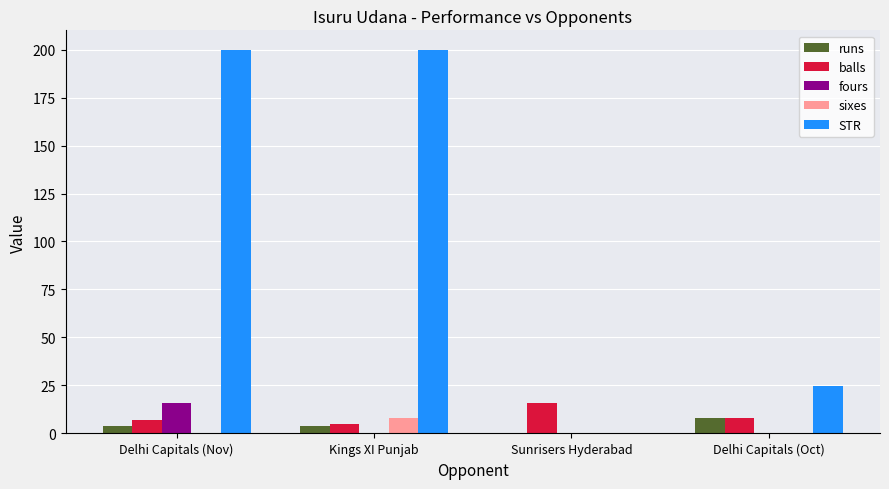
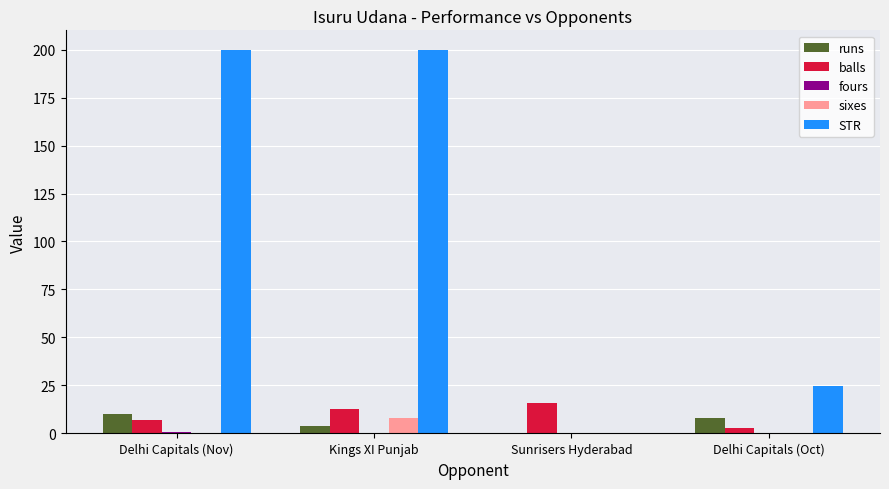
  {
    "runs": {
-     "Delhi Capitals (Nov)": 4,
+     "Delhi Capitals (Nov)": 10,
      "Kings XI Punjab": 4,
      "Sunrisers Hyderabad": 0,
      "Delhi Capitals (Oct)": 8
    },
    "balls": {
      "Delhi Capitals (Nov)": 7,
-     "Kings XI Punjab": 5,
+     "Kings XI Punjab": 13,
      "Sunrisers Hyderabad": 16,
-     "Delhi Capitals (Oct)": 8
+     "Delhi Capitals (Oct)": 3
    },
    "fours": {
-     "Delhi Capitals (Nov)": 16,
+     "Delhi Capitals (Nov)": 1,
      "Kings XI Punjab": 0,
      "Sunrisers Hyderabad": 0,
      "Delhi Capitals (Oct)": 0
    },
    "sixes": {
      "Delhi Capitals (Nov)": 0,
      "Kings XI Punjab": 8,
      "Sunrisers Hyderabad": 0,
      "Delhi Capitals (Oct)": 0
    },
    "STR": {
      "Delhi Capitals (Nov)": 200,
      "Kings XI Punjab": 200,
      "Sunrisers Hyderabad": 0,
      "Delhi Capitals (Oct)": 25
    }
  }
